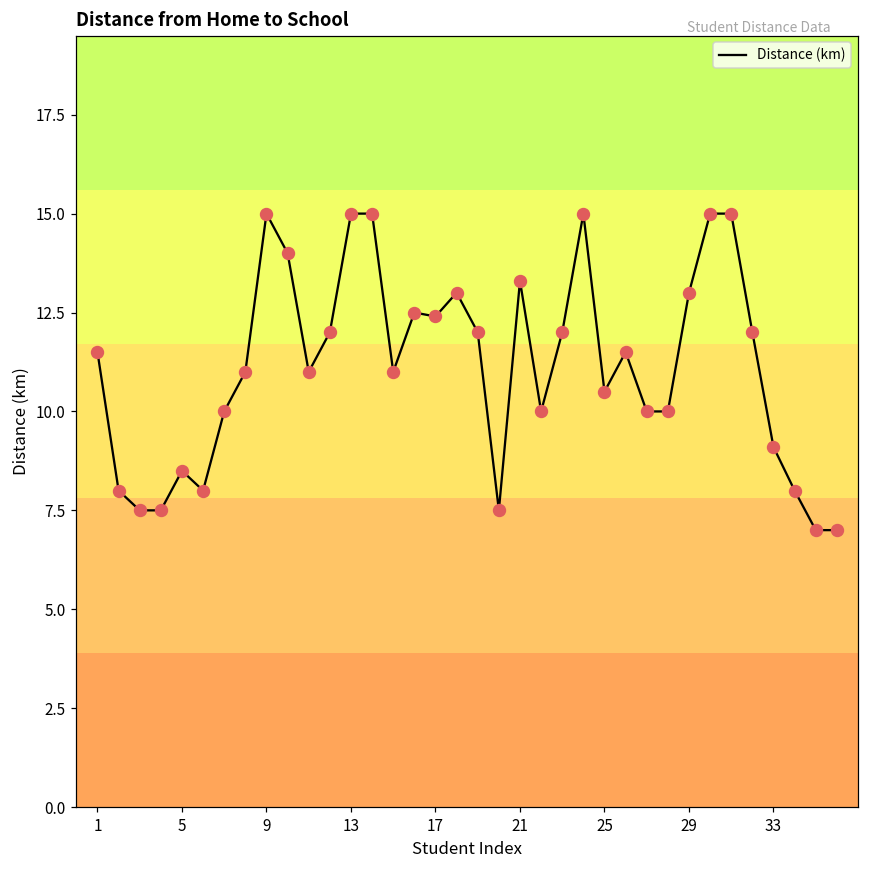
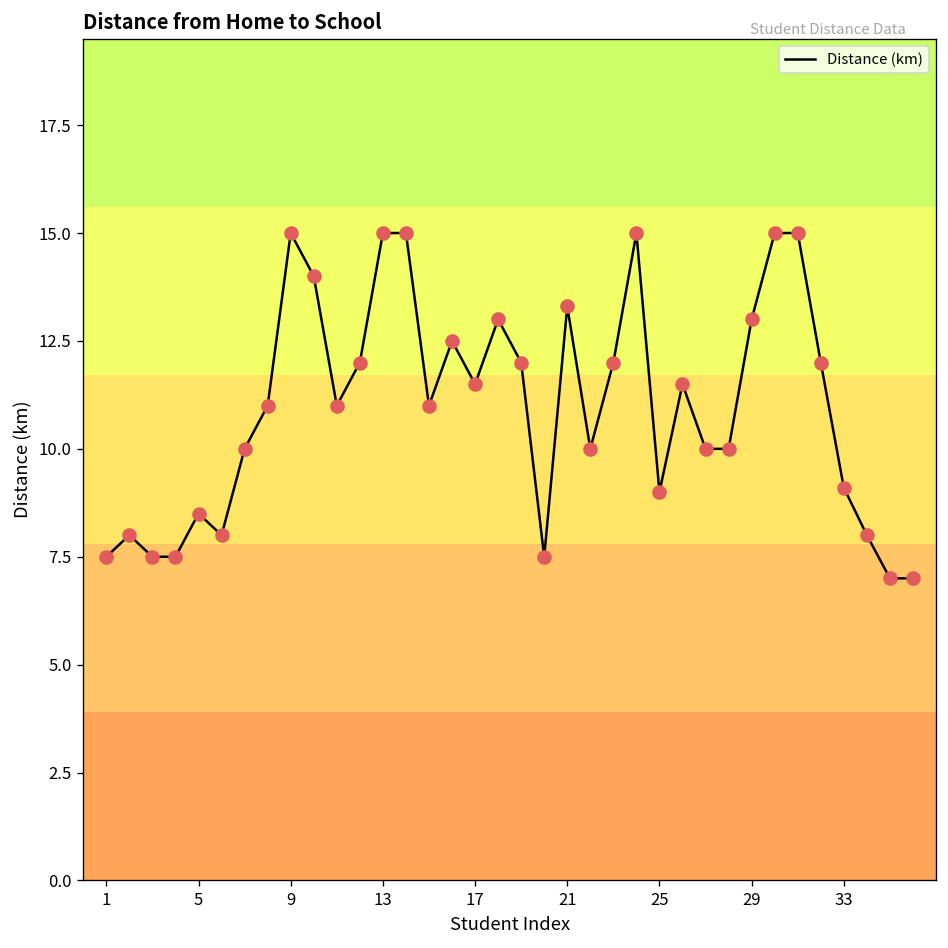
  {
-   "1": 11.5,
+   "1": 7.5,
    "5": 8.5,
    "9": 15.0,
    "13": 15.0,
-   "17": 12.4,
+   "17": 11.5,
    "21": 13.3,
-   "25": 10.5,
+   "25": 9.0,
    "29": 13.0,
    "33": 9.1
  }
